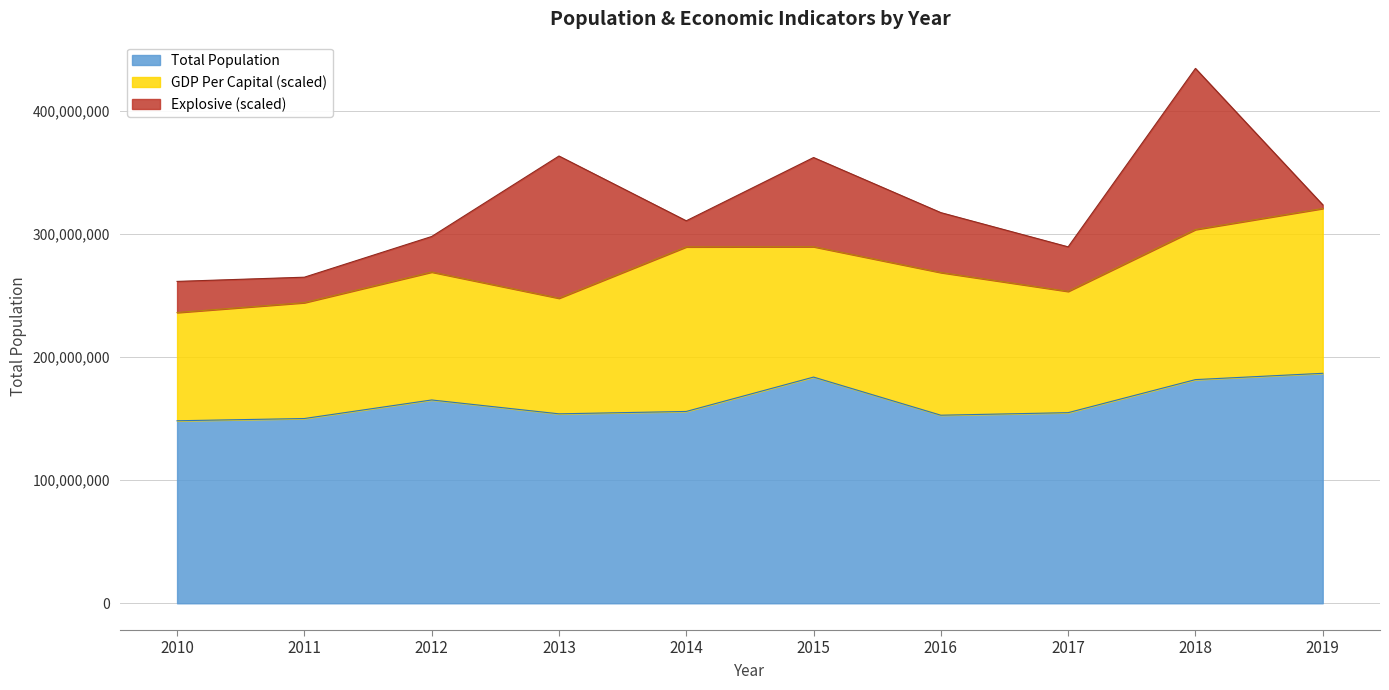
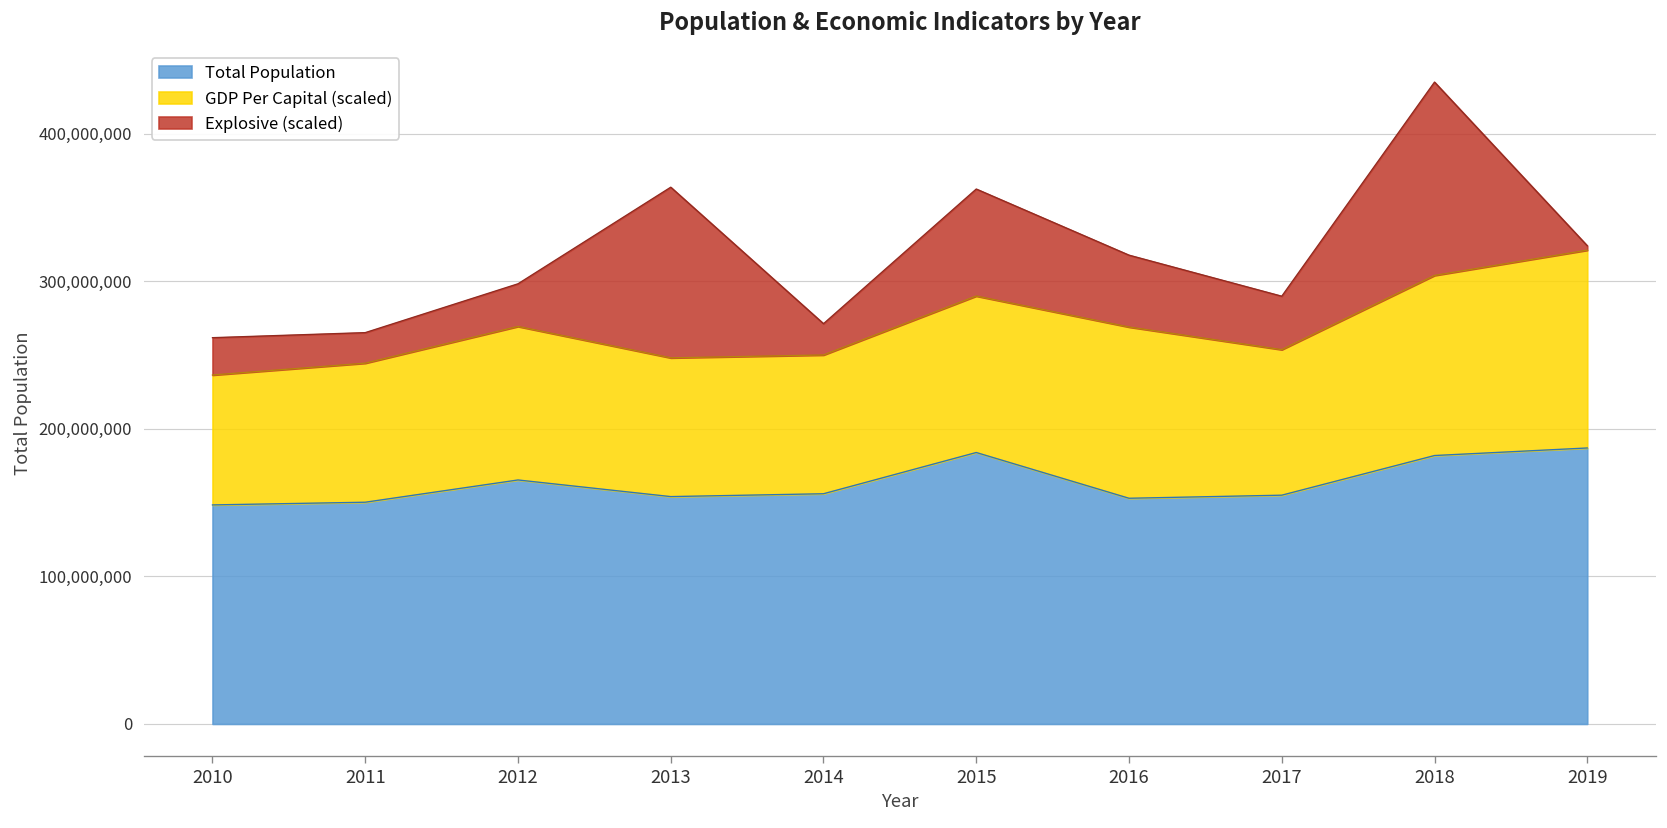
  {
    "Total Population": {
      "2010": "148,000,000",
      "2011": "150,000,000",
      "2012": "165,000,000",
      "2013": "154,000,000",
      "2014": "156,000,000",
      "2015": "184,000,000",
      "2016": "153,000,000",
      "2017": "155,000,000",
      "2018": "182,000,000",
      "2019": "187,000,000"
    },
    "GDP Per Capital (scaled)": {
      "2010": "88,000,000",
      "2011": "94,000,000",
      "2012": "104,000,000",
      "2013": "94,000,000",
-     "2014": "134,000,000",
+     "2014": "94,000,000",
      "2015": "106,000,000",
      "2016": "116,000,000",
      "2017": "99,000,000",
      "2018": "122,000,000",
      "2019": "134,000,000"
    },
    "Explosive (scaled)": {
      "2010": "25,000,000",
      "2011": "21,000,000",
      "2012": "29,000,000",
      "2013": "116,000,000",
      "2014": "21,000,000",
      "2015": "73,000,000",
      "2016": "49,000,000",
      "2017": "36,000,000",
      "2018": "131,000,000",
      "2019": "3,000,000"
    }
  }
